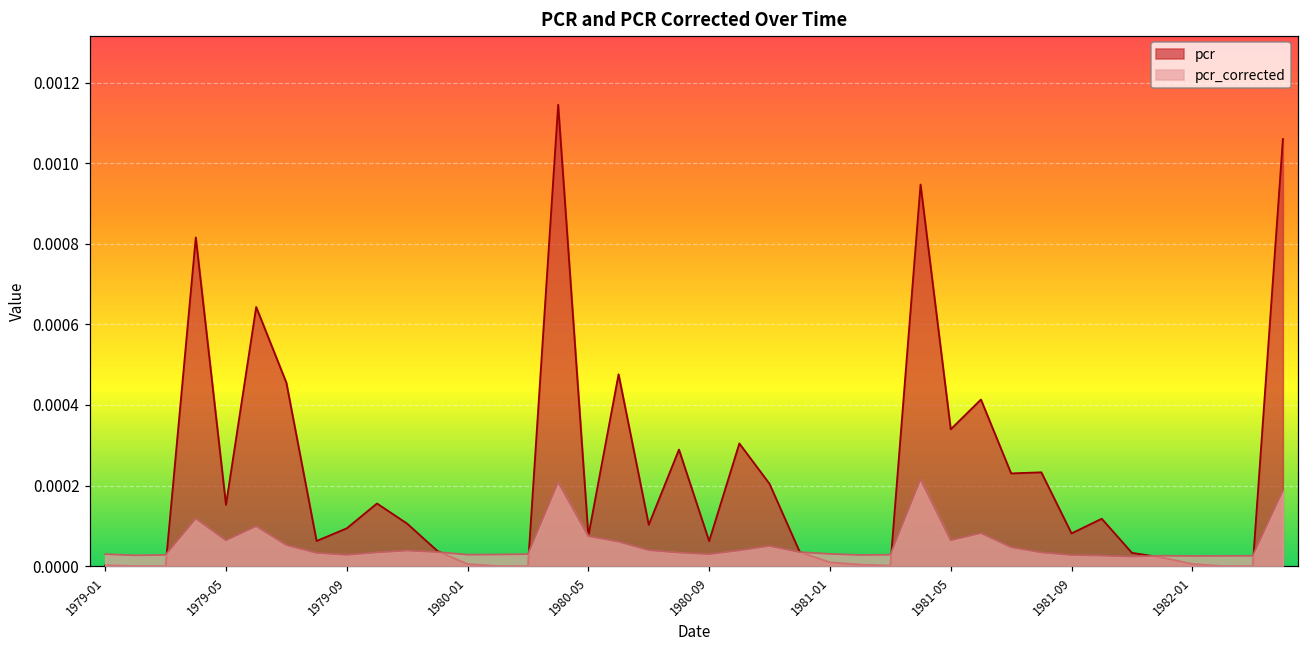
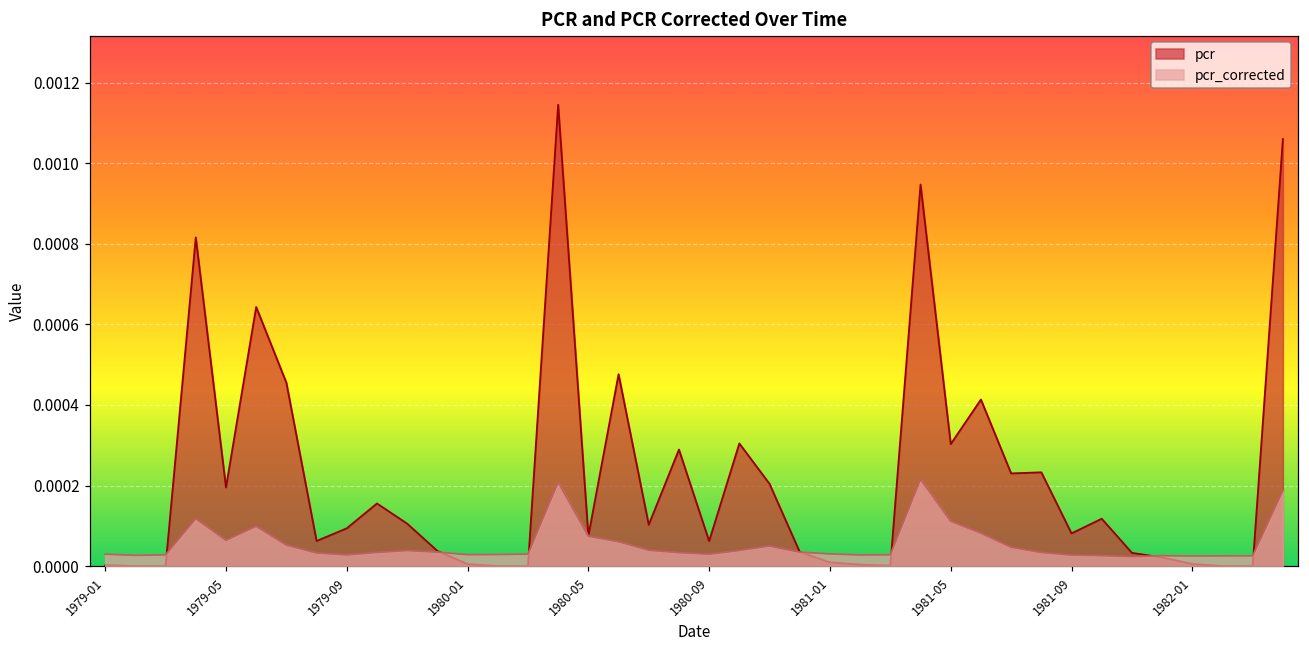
  {
    "pcr": {
      "1979-01": 0.00000,
-     "1979-05": 0.00015,
+     "1979-05": 0.00020,
      "1979-09": 0.00009,
      "1980-01": 0.00001,
      "1980-09": 0.00006,
      "1981-01": 0.00001,
-     "1981-05": 0.00034,
+     "1981-05": 0.00030,
      "1981-09": 0.00008,
      "1982-01": 0.00001
    },
    "pcr_corrected": {
      "1979-01": 0.00003,
      "1979-05": 0.00006,
      "1979-09": 0.00003,
      "1980-01": 0.00003,
      "1980-09": 0.00003,
      "1981-01": 0.00003,
-     "1981-05": 0.00006,
+     "1981-05": 0.00011,
      "1981-09": 0.00003,
      "1982-01": 0.00003
    }
  }
